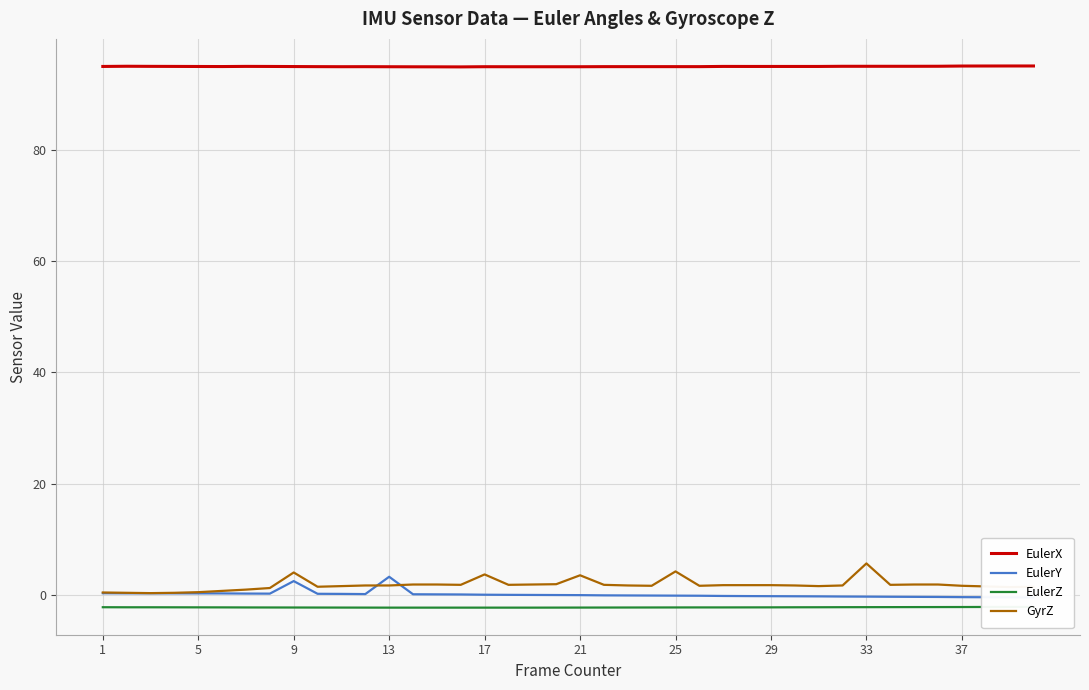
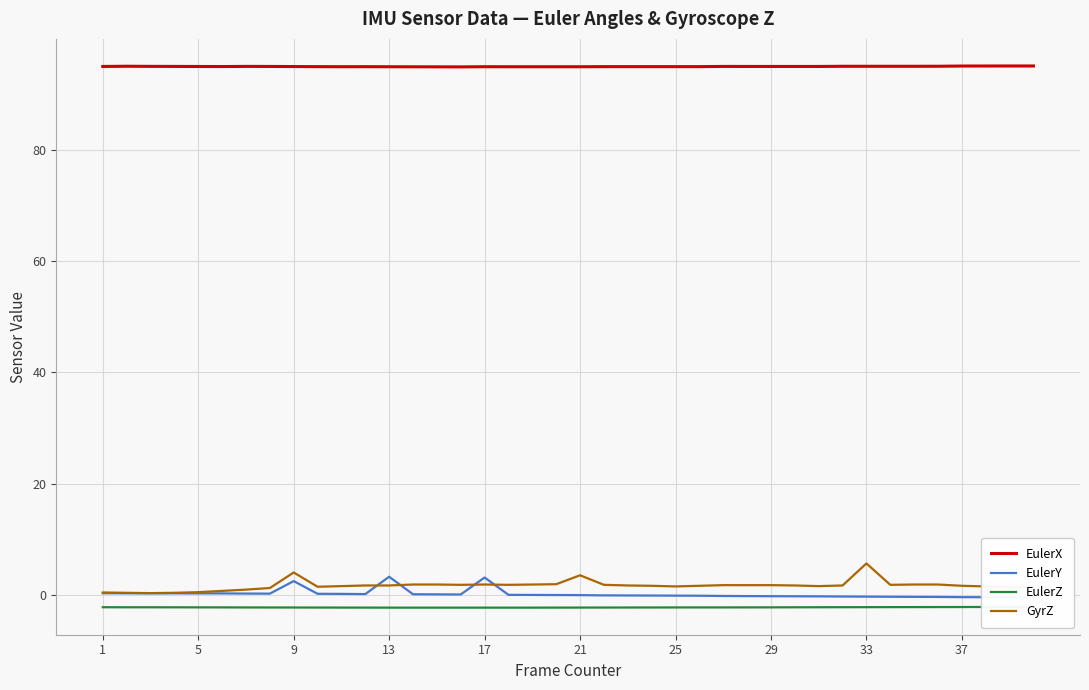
  {
    "EulerX": {
      "1": 95,
      "5": 95,
      "9": 95,
      "13": 95,
      "17": 95,
      "21": 95,
      "25": 95,
      "29": 95,
      "33": 95,
      "37": 95
    },
    "EulerY": {
      "9": 3,
      "13": 3,
-     "17": 0,
+     "17": 3,
      "21": 0,
      "25": 0,
      "29": 0,
      "33": 0,
      "37": 0
    },
    "EulerZ": {
      "1": -2,
      "5": -2,
      "9": -2,
      "13": -2,
      "17": -2,
      "21": -2,
      "25": -2,
      "29": -2,
      "33": -2,
      "37": -2
    },
    "GyrZ": {
      "9": 4,
      "13": 2,
-     "17": 4,
+     "17": 2,
      "21": 4,
-     "25": 4,
+     "25": 2,
      "29": 2,
      "33": 6,
      "37": 2
    }
  }
